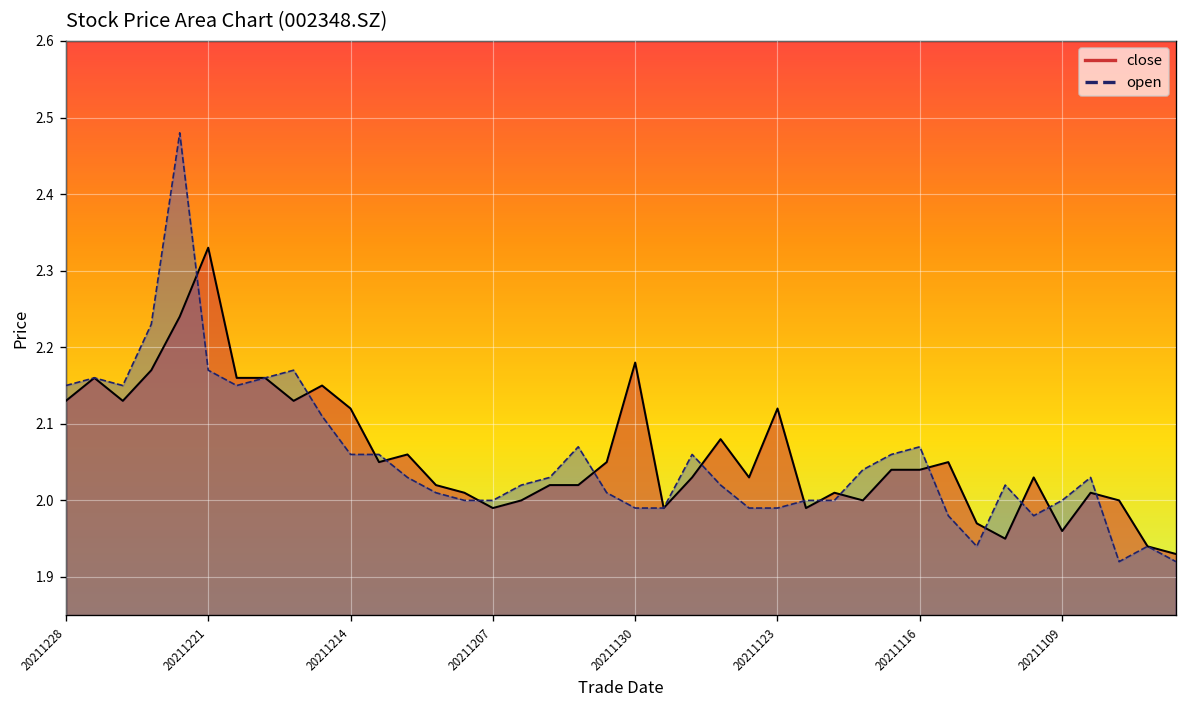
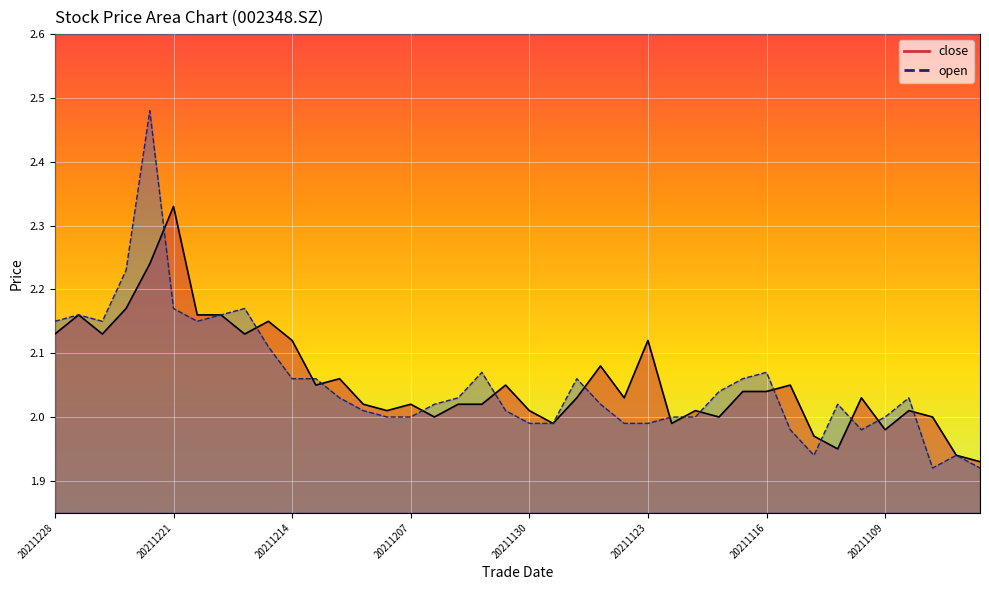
  {
    "close": {
      "20211228": 2.13,
      "20211221": 2.33,
      "20211214": 2.12,
-     "20211207": 1.99,
-     "20211130": 2.18,
+     "20211207": 2.02,
+     "20211130": 2.01,
      "20211123": 2.12,
      "20211116": 2.04,
-     "20211109": 1.96
+     "20211109": 1.98
    }
  }
